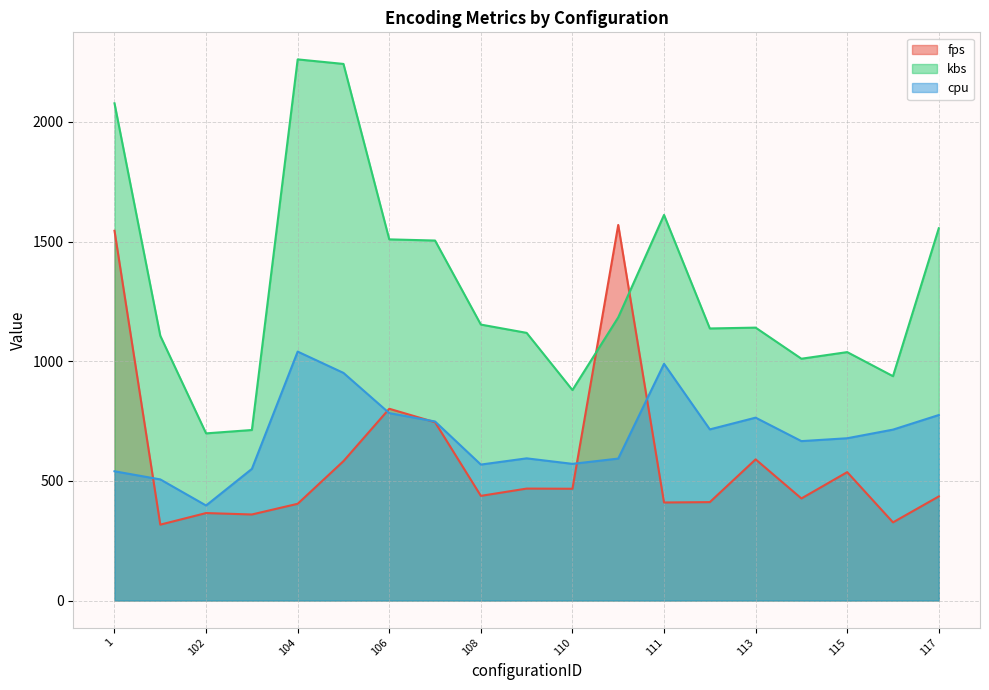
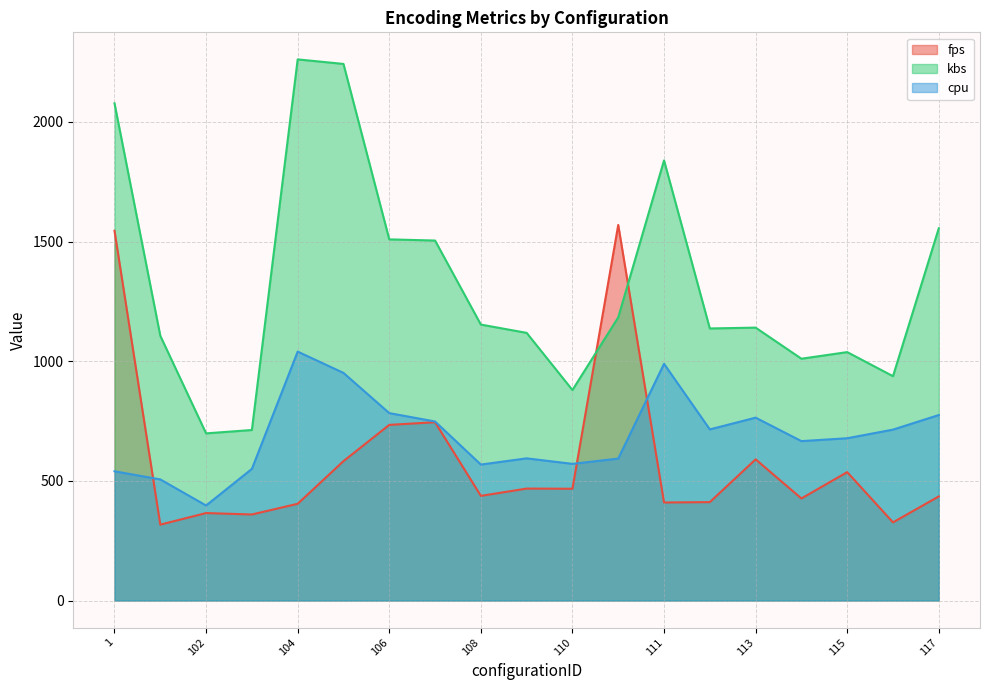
  {
    "fps": {
      "102": 370,
      "104": 400,
-     "106": 800,
+     "106": 730,
      "108": 440,
      "110": 470,
      "111": 410,
      "113": 590,
      "115": 540,
      "117": 430
    },
    "kbs": {
      "102": 700,
      "104": 2260,
      "106": 1510,
      "108": 1150,
      "110": 880,
-     "111": 1610,
+     "111": 1840,
      "113": 1140,
      "115": 1040,
      "117": 1560
    },
    "cpu": {
      "102": 400,
      "104": 1040,
      "106": 780,
      "108": 570,
      "110": 570,
      "111": 990,
      "113": 760,
      "115": 680,
      "117": 780
    }
  }
